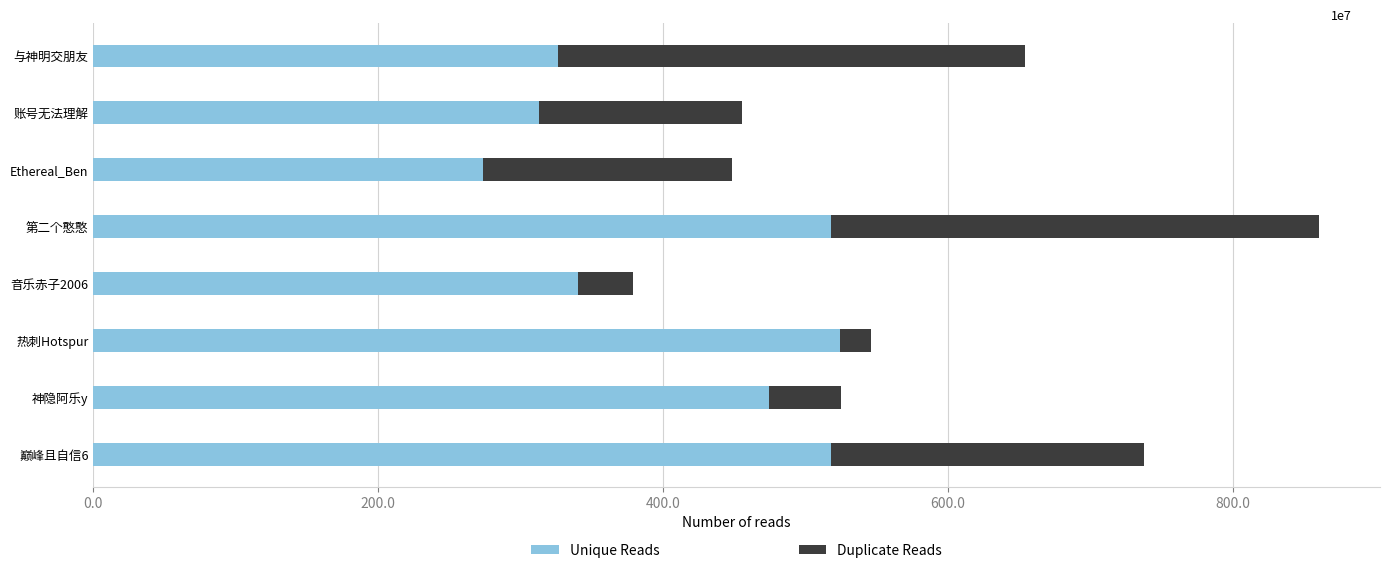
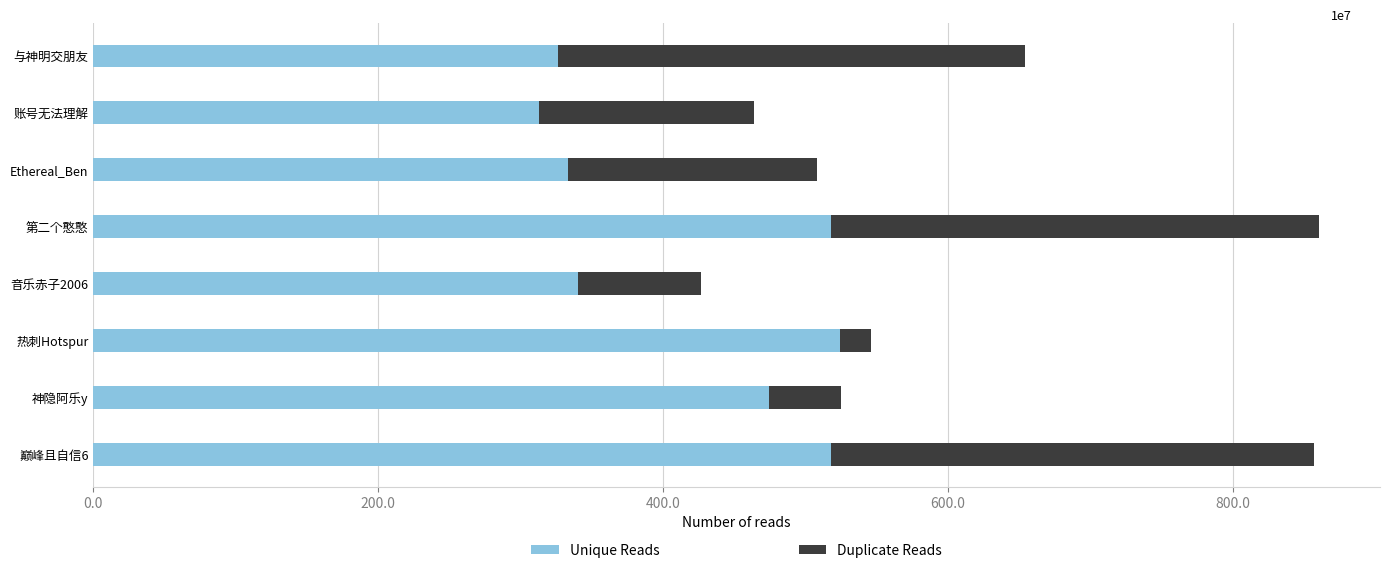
  {
    "Unique Reads": {
      "与神明交朋友": 326,
      "账号无法理解": 313,
-     "Ethereal_Ben": 274,
+     "Ethereal_Ben": 333,
      "第二个憨憨": 518,
      "音乐赤子2006": 340,
      "热刺Hotspur": 524,
      "神隐阿乐y": 475,
      "巅峰且自信6": 518
    },
    "Duplicate Reads": {
      "与神明交朋友": 328,
-     "账号无法理解": 142,
+     "账号无法理解": 151,
      "Ethereal_Ben": 175,
      "第二个憨憨": 342,
-     "音乐赤子2006": 39,
+     "音乐赤子2006": 87,
      "热刺Hotspur": 22,
      "神隐阿乐y": 50,
-     "巅峰且自信6": 220
+     "巅峰且自信6": 339
    }
  }
